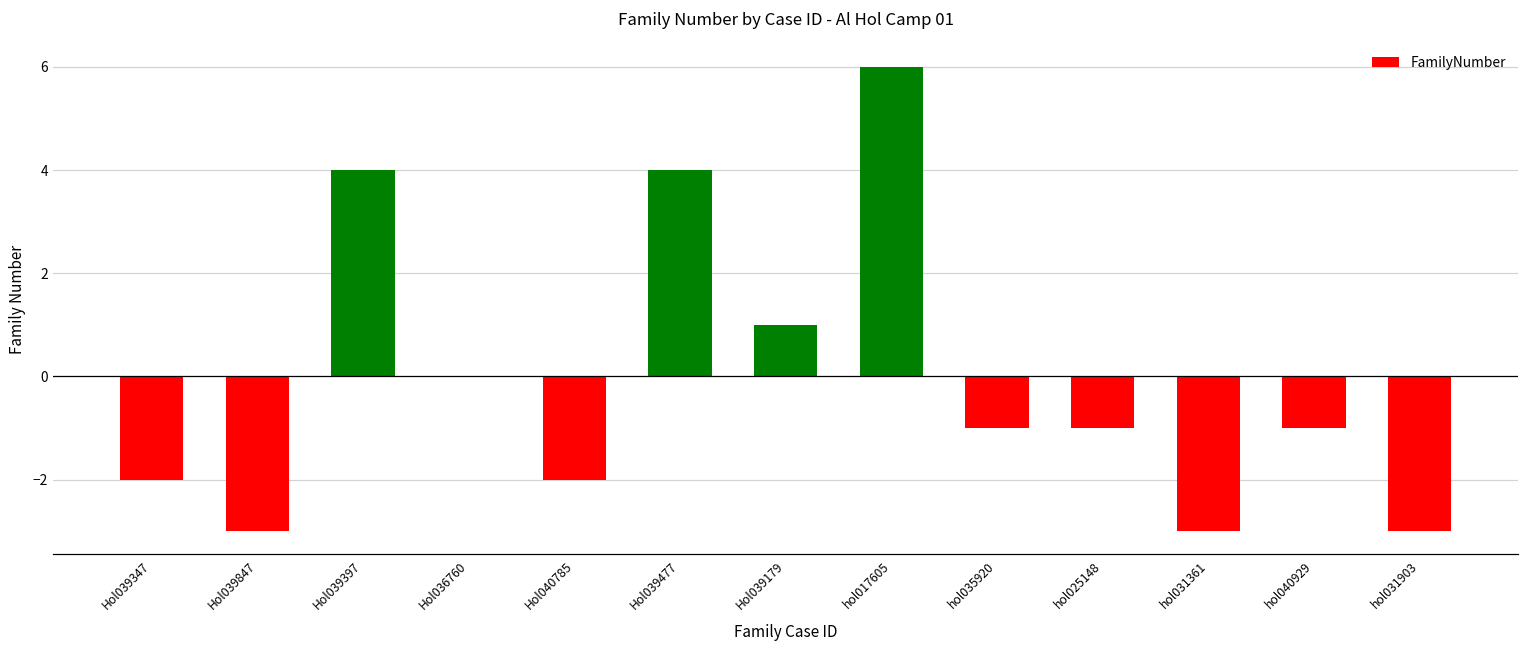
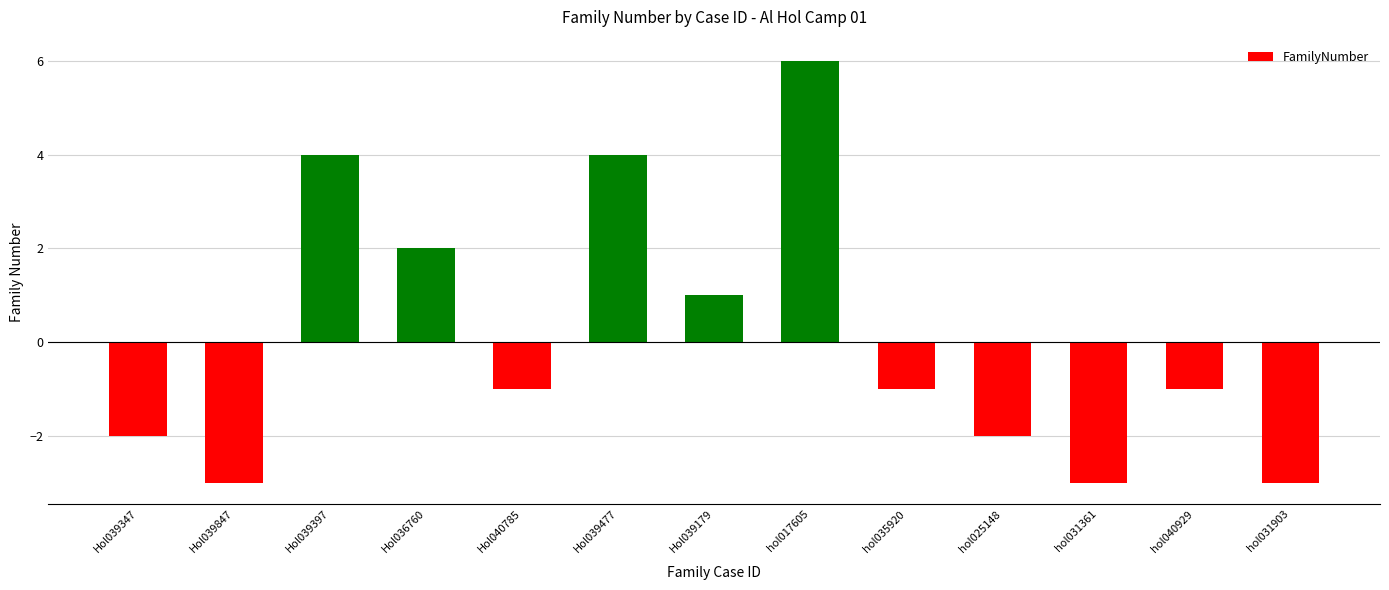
  {
    "Hol039347": -2.0,
    "Hol039847": -3.0,
    "Hol039397": 4.0,
-   "Hol036760": 0.0,
-   "Hol040785": -2.0,
+   "Hol036760": 2.0,
+   "Hol040785": -1.0,
    "Hol039477": 4.0,
    "Hol039179": 1.0,
    "hol017605": 6.0,
    "hol035920": -1.0,
-   "hol025148": -1.0,
+   "hol025148": -2.0,
    "hol031361": -3.0,
    "hol040929": -1.0,
    "hol031903": -3.0
  }
